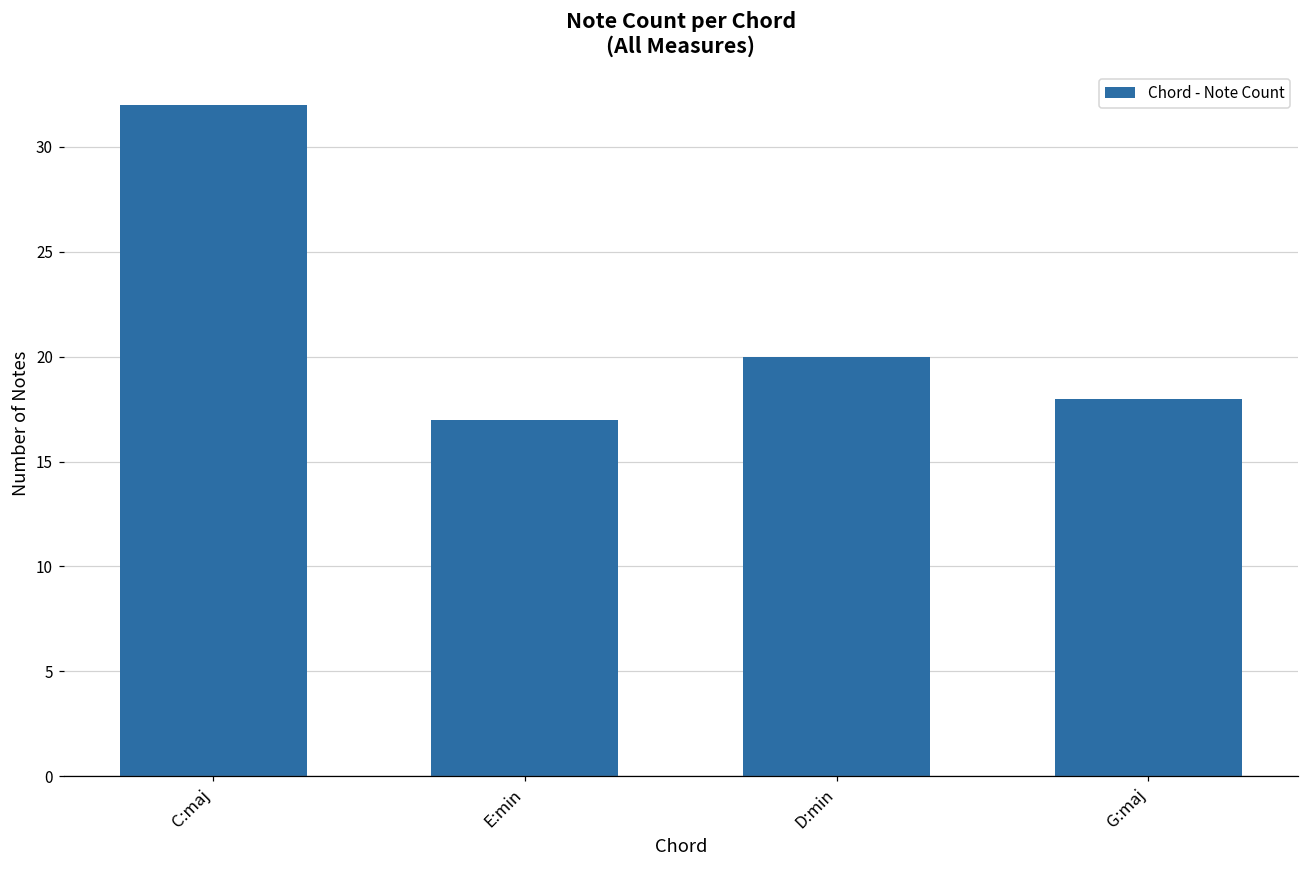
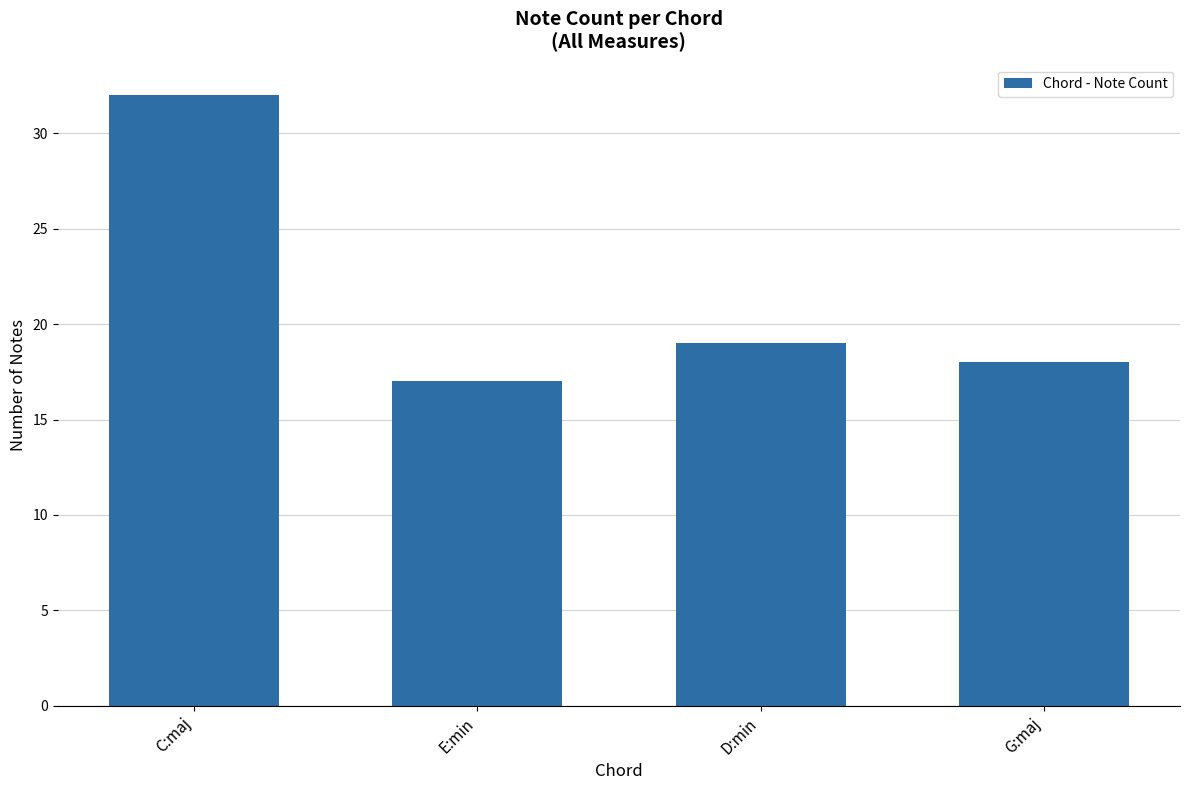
  {
    "C:maj": 32,
    "E:min": 17,
-   "D:min": 20,
+   "D:min": 19,
    "G:maj": 18
  }
